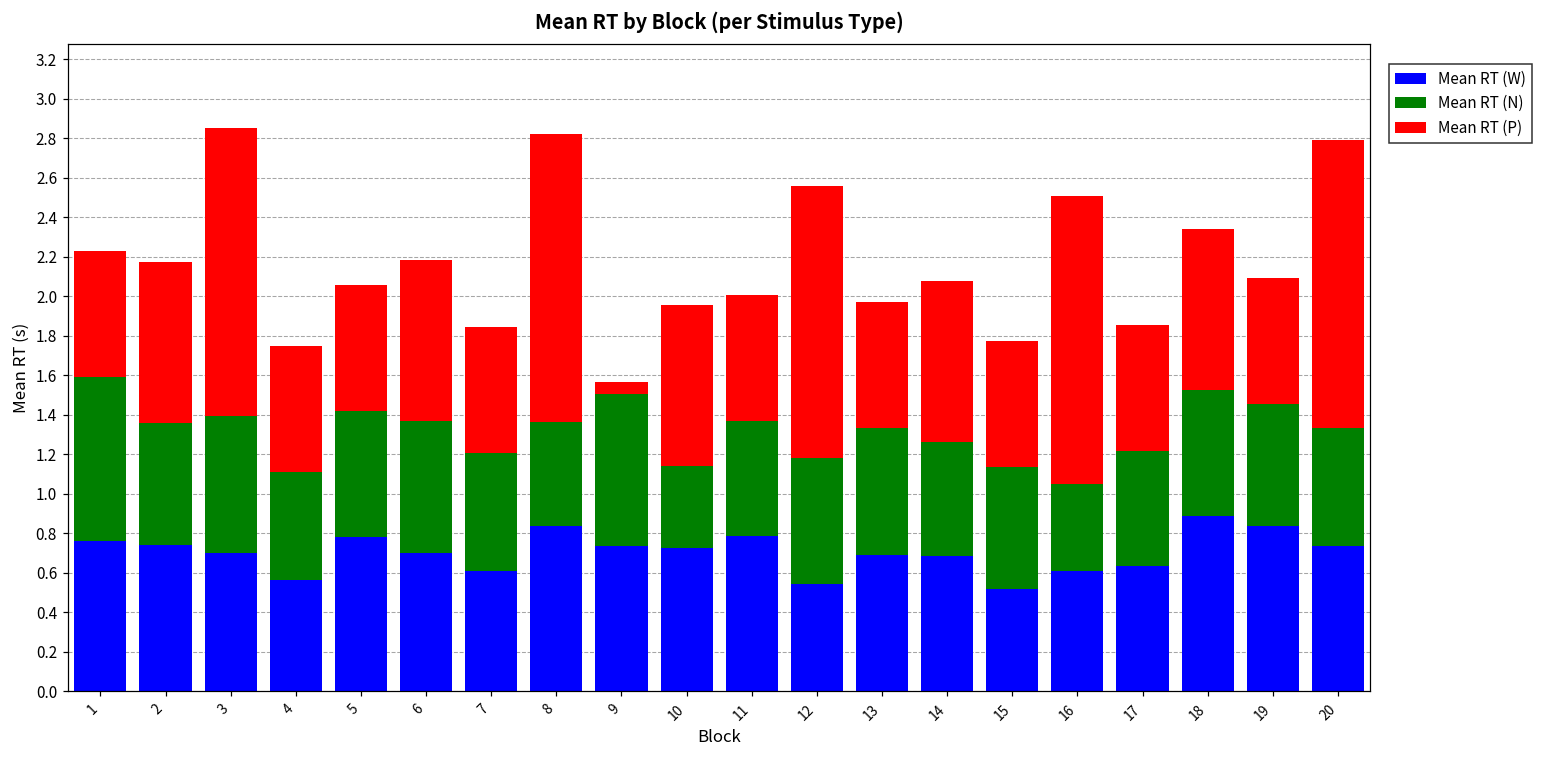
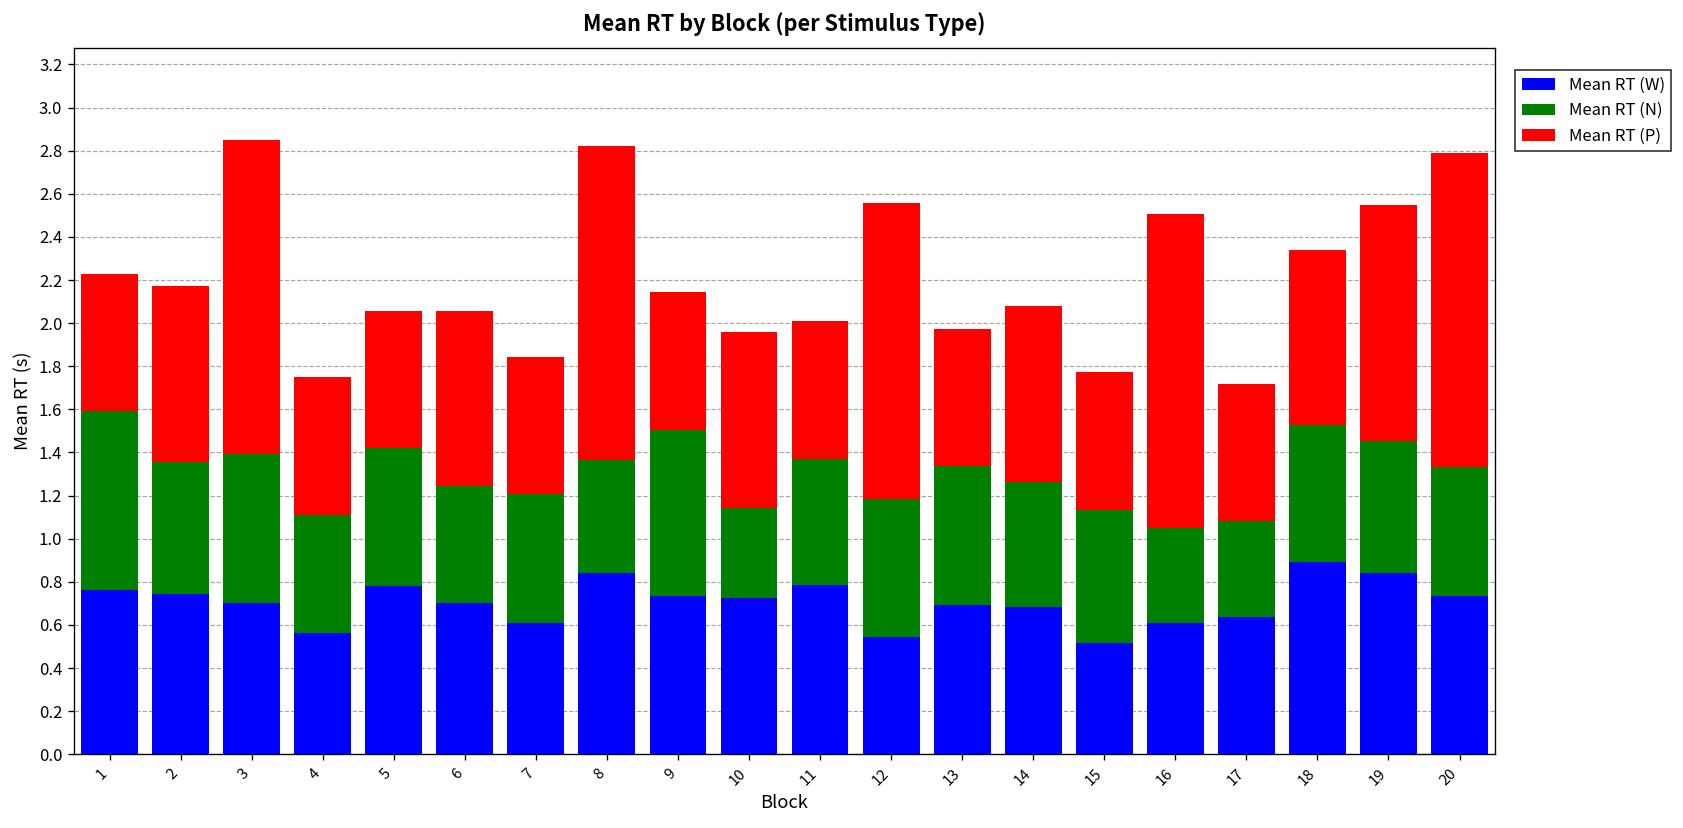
  {
    "Mean RT (W)": {
      "1": 0.76,
      "2": 0.74,
      "3": 0.70,
      "4": 0.56,
      "5": 0.78,
      "6": 0.70,
      "7": 0.61,
      "8": 0.84,
      "9": 0.73,
      "10": 0.72,
      "11": 0.78,
      "12": 0.55,
      "13": 0.69,
      "14": 0.68,
      "15": 0.52,
      "16": 0.61,
      "17": 0.64,
      "18": 0.89,
      "19": 0.84,
      "20": 0.73
    },
    "Mean RT (N)": {
      "1": 0.83,
      "2": 0.61,
      "3": 0.69,
      "4": 0.55,
      "5": 0.64,
-     "6": 0.67,
+     "6": 0.54,
      "7": 0.60,
      "8": 0.53,
      "9": 0.77,
      "10": 0.42,
      "11": 0.59,
      "12": 0.64,
      "13": 0.64,
      "14": 0.58,
      "15": 0.62,
      "16": 0.44,
-     "17": 0.58,
+     "17": 0.45,
      "18": 0.64,
      "19": 0.61,
      "20": 0.60
    },
    "Mean RT (P)": {
      "1": 0.64,
      "2": 0.82,
      "3": 1.46,
      "4": 0.64,
      "5": 0.64,
      "6": 0.82,
      "7": 0.64,
      "8": 1.46,
-     "9": 0.06,
+     "9": 0.64,
      "10": 0.82,
      "11": 0.64,
      "12": 1.37,
      "13": 0.64,
      "14": 0.82,
      "15": 0.64,
      "16": 1.46,
      "17": 0.64,
      "18": 0.82,
-     "19": 0.64,
+     "19": 1.09,
      "20": 1.46
    }
  }
